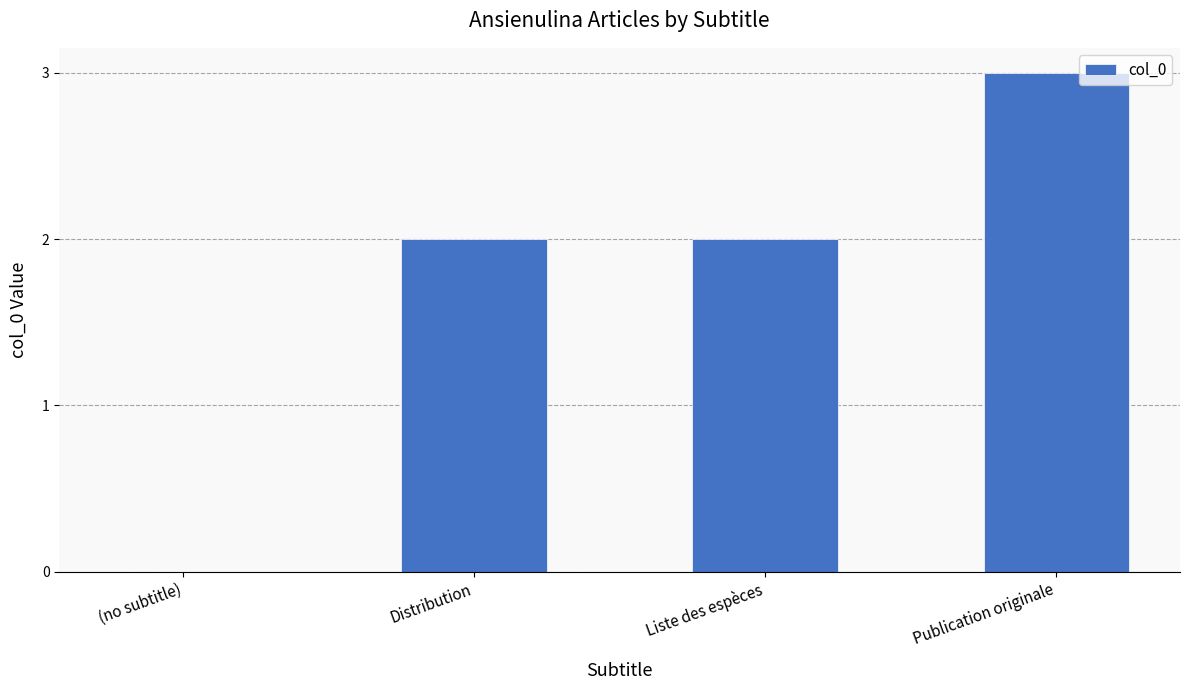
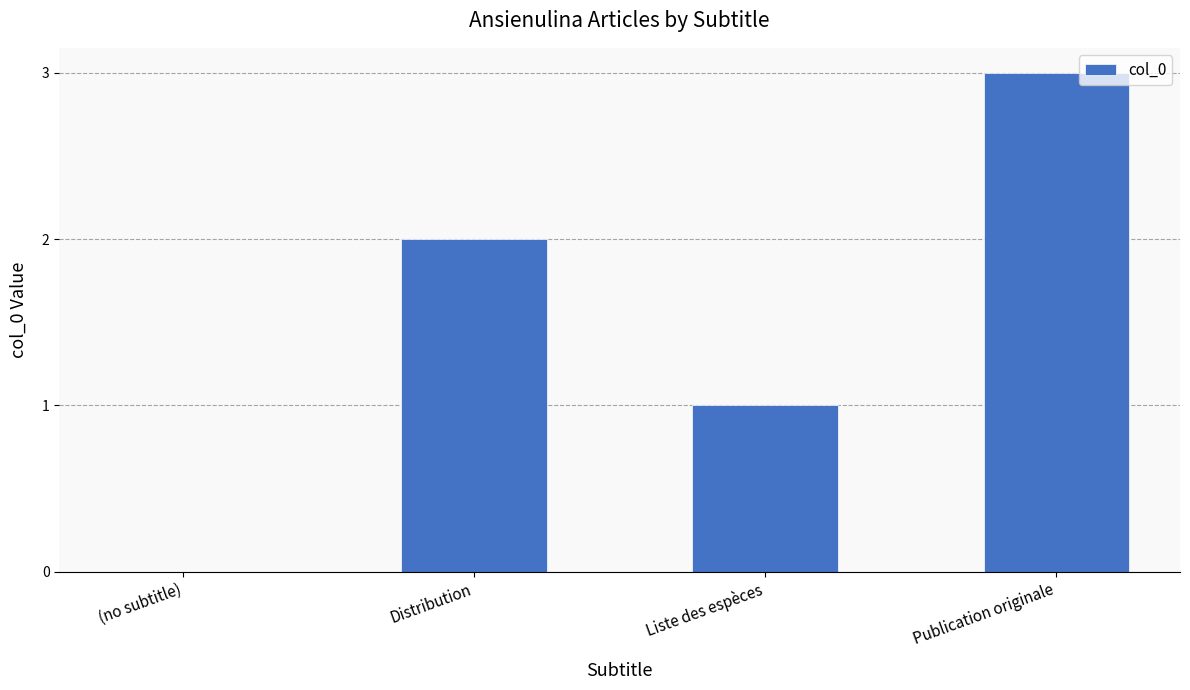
  {
    "(no subtitle)": 0,
    "Distribution": 2,
-   "Liste des espèces": 2,
+   "Liste des espèces": 1,
    "Publication originale": 3
  }
